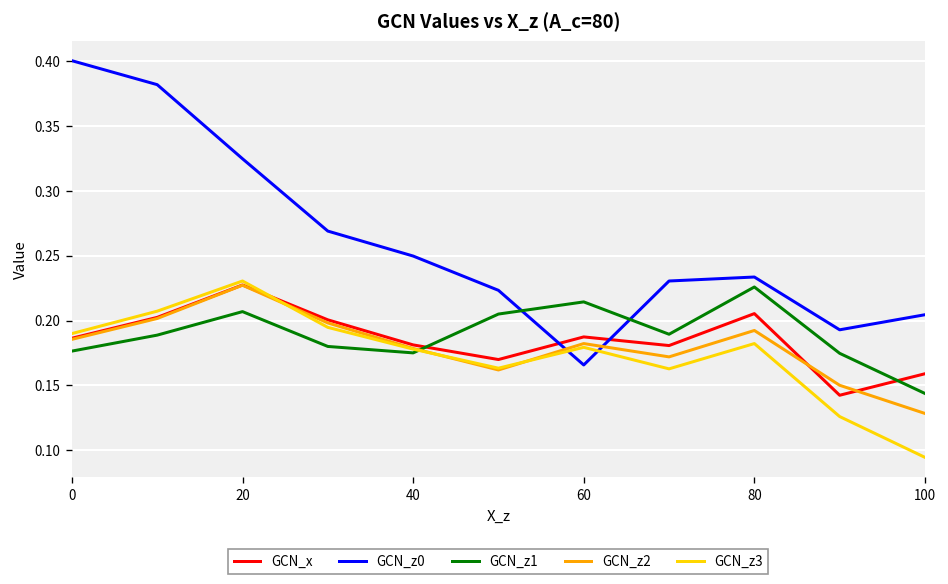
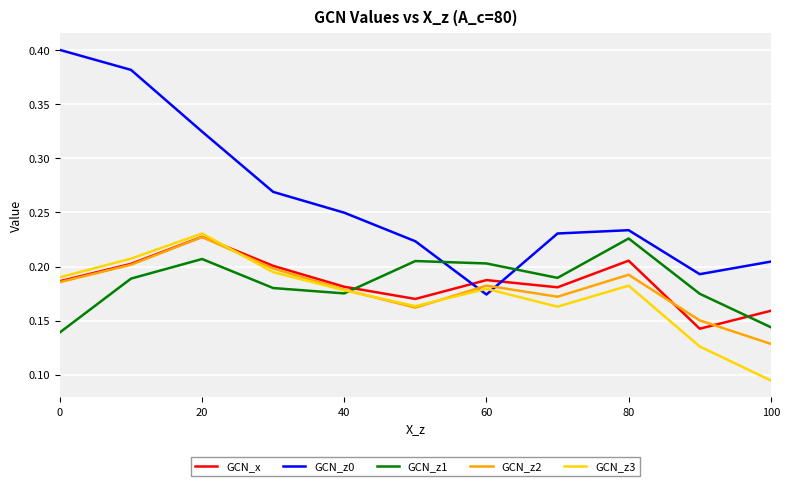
  {
    "GCN_x": {
      "40": 0.181,
      "60": 0.187,
      "80": 0.205,
      "100": 0.159
    },
    "GCN_z0": {
      "0": 0.400,
      "20": 0.325,
      "40": 0.250,
-     "60": 0.166,
+     "60": 0.174,
      "80": 0.234,
      "100": 0.205
    },
    "GCN_z1": {
-     "0": 0.177,
+     "0": 0.139,
      "20": 0.207,
      "40": 0.175,
-     "60": 0.214,
+     "60": 0.203,
      "80": 0.226,
      "100": 0.144
    }
  }
